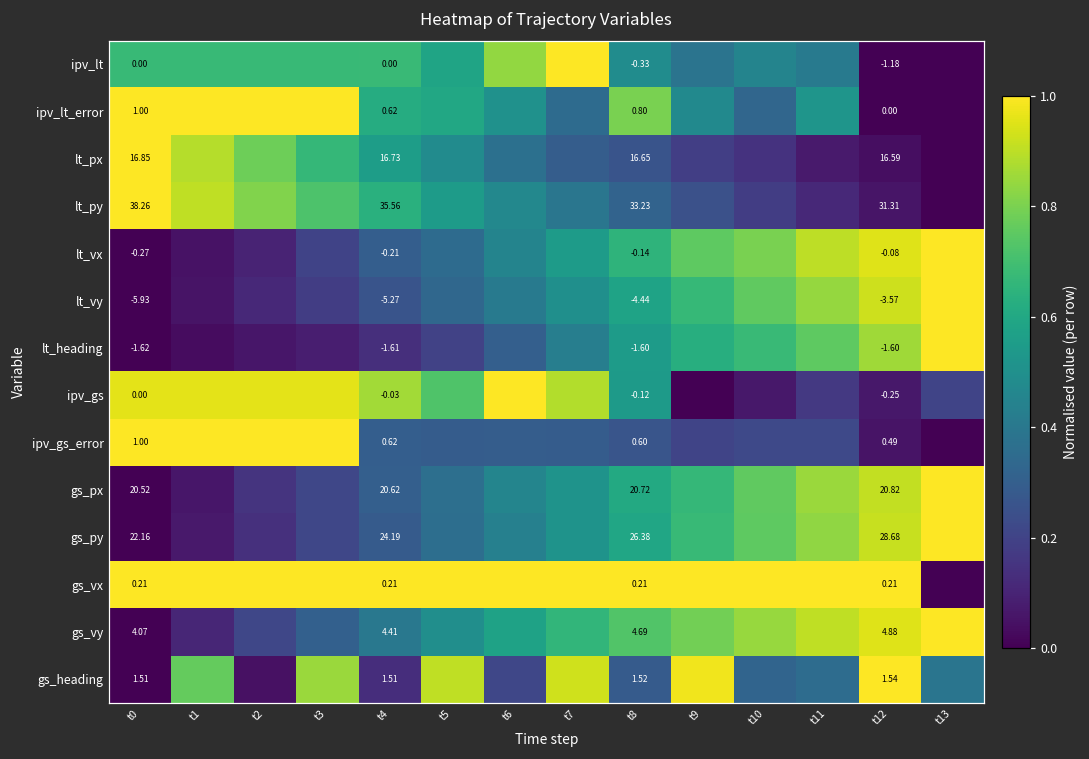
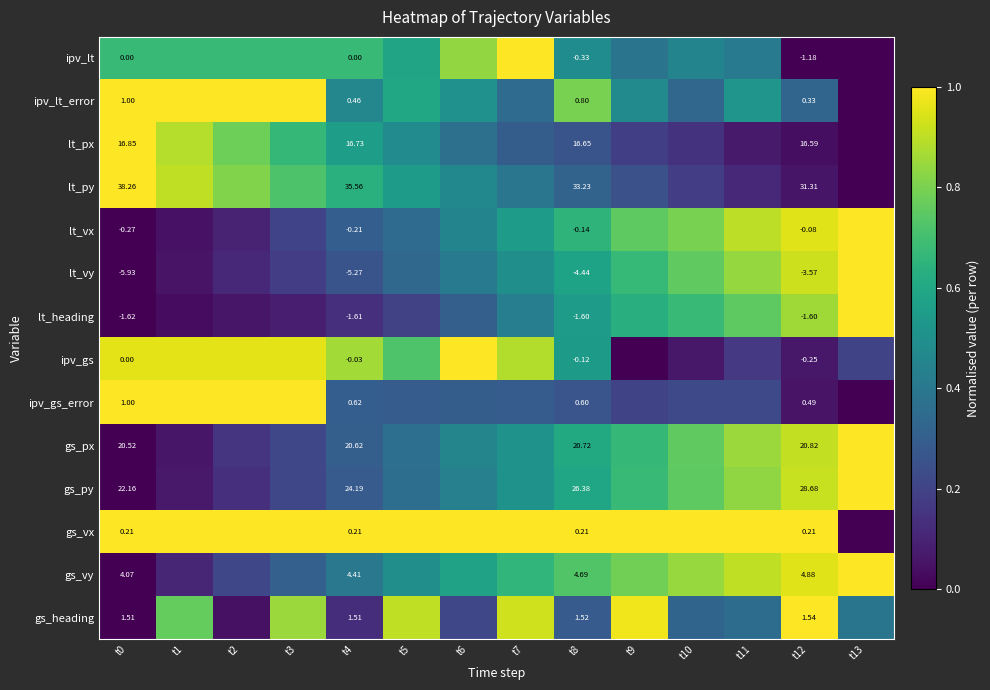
  {
    "ipv_lt": {
      "t0": 0.00,
      "t4": 0.00,
      "t8": -0.33,
      "t12": -1.18
    },
    "ipv_lt_error": {
      "t0": 1.00,
-     "t4": 0.62,
+     "t4": 0.46,
      "t8": 0.80,
-     "t12": 0.00
+     "t12": 0.33
    },
    "lt_px": {
      "t0": 16.85,
      "t4": 16.73,
      "t8": 16.65,
      "t12": 16.59
    },
    "lt_py": {
      "t0": 38.26,
      "t4": 35.56,
      "t8": 33.23,
      "t12": 31.31
    },
    "lt_vx": {
      "t0": -0.27,
      "t4": -0.21,
      "t8": -0.14,
      "t12": -0.08
    },
    "lt_vy": {
      "t0": -5.93,
      "t4": -5.27,
      "t8": -4.44,
      "t12": -3.57
    },
    "lt_heading": {
      "t0": -1.62,
      "t4": -1.61,
      "t8": -1.60,
      "t12": -1.60
    },
    "ipv_gs": {
      "t0": 0.00,
      "t4": -0.03,
      "t8": -0.12,
      "t12": -0.25
    },
    "ipv_gs_error": {
      "t0": 1.00,
      "t4": 0.62,
      "t8": 0.60,
      "t12": 0.49
    },
    "gs_px": {
      "t0": 20.52,
      "t4": 20.62,
      "t8": 20.72,
      "t12": 20.82
    },
    "gs_py": {
      "t0": 22.16,
      "t4": 24.19,
      "t8": 26.38,
      "t12": 28.68
    },
    "gs_vx": {
      "t0": 0.21,
      "t4": 0.21,
      "t8": 0.21,
      "t12": 0.21
    },
    "gs_vy": {
      "t0": 4.07,
      "t4": 4.41,
      "t8": 4.69,
      "t12": 4.88
    },
    "gs_heading": {
      "t0": 1.51,
      "t4": 1.51,
      "t8": 1.52,
      "t12": 1.54
    }
  }
